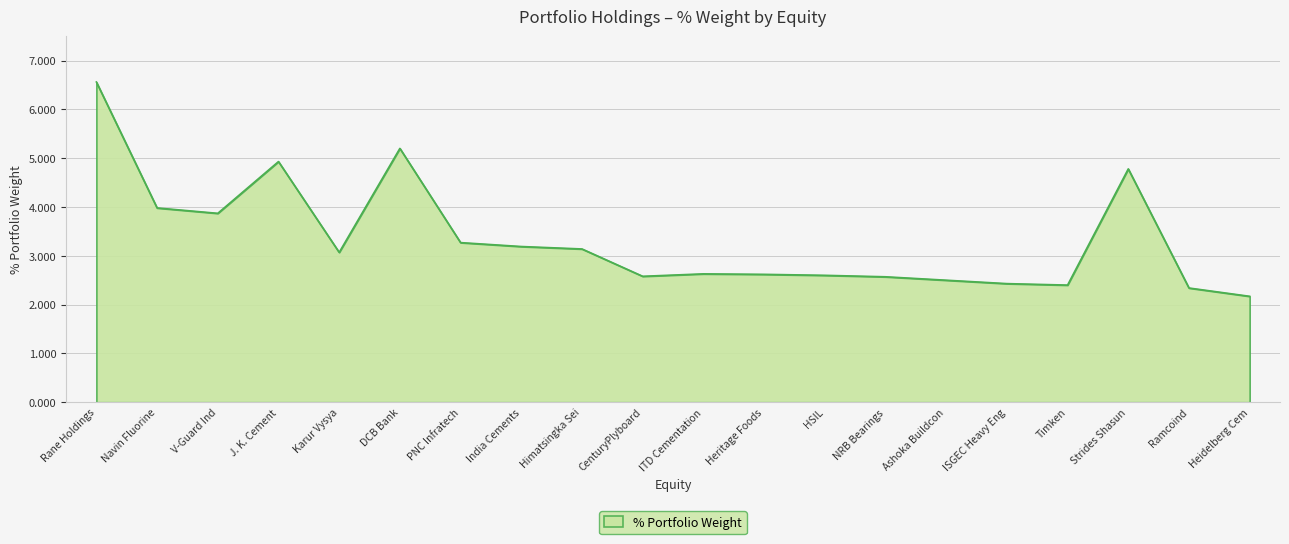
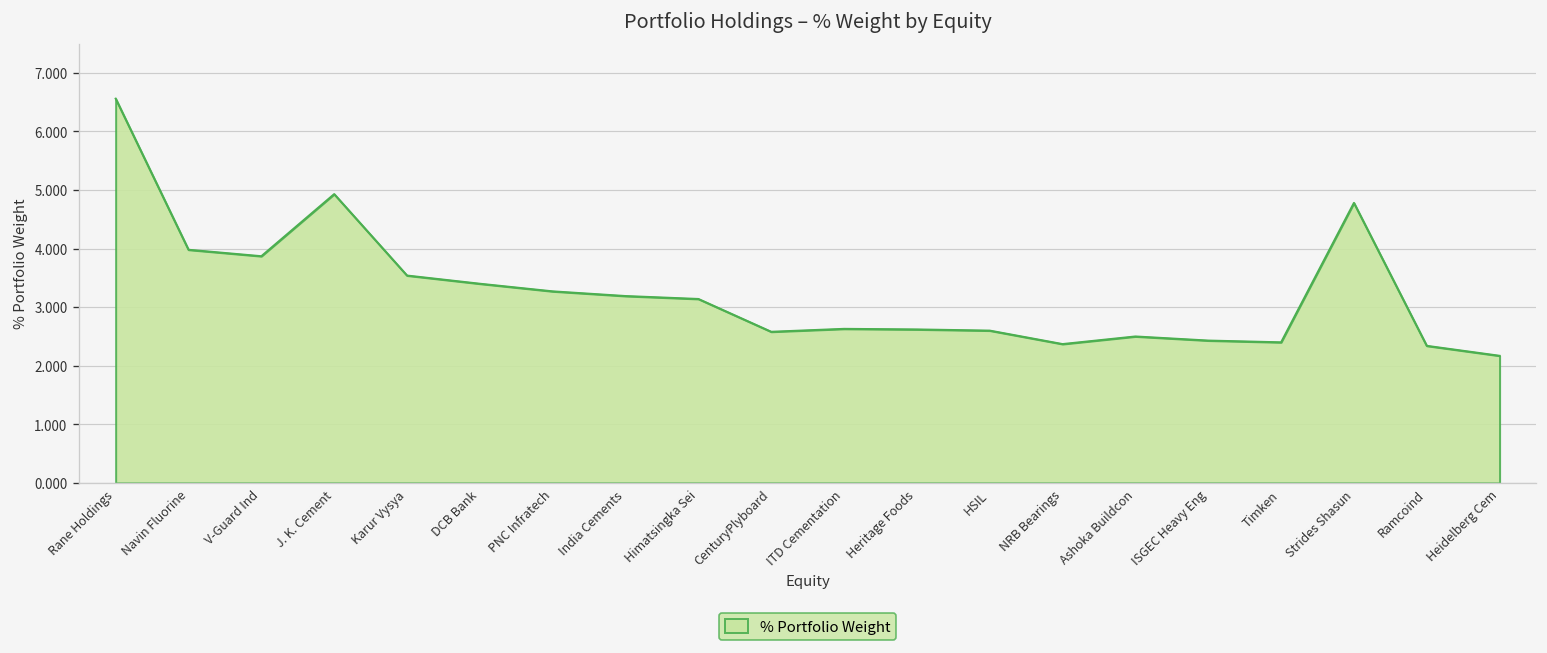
  {
    "Rane Holdings": 6.6,
    "Navin Fluorine": 4.0,
    "V-Guard Ind": 3.9,
    "J. K. Cement": 4.9,
-   "Karur Vysya": 3.1,
-   "DCB Bank": 5.2,
+   "Karur Vysya": 3.5,
+   "DCB Bank": 3.4,
    "PNC Infratech": 3.3,
    "India Cements": 3.2,
    "Himatsingka Sei": 3.1,
    "CenturyPlyboard": 2.6,
    "ITD Cementation": 2.6,
    "Heritage Foods": 2.6,
    "HSIL": 2.6,
-   "NRB Bearings": 2.6,
+   "NRB Bearings": 2.4,
    "Ashoka Buildcon": 2.5,
    "ISGEC Heavy Eng": 2.4,
    "Timken": 2.4,
    "Strides Shasun": 4.8,
    "Ramcoind": 2.3,
    "Heidelberg Cem": 2.2
  }
